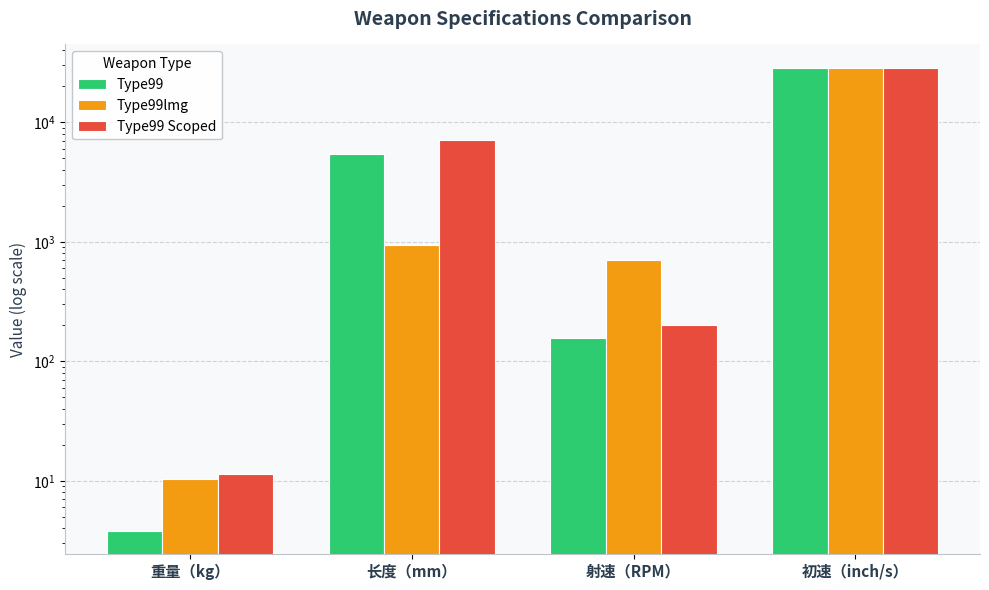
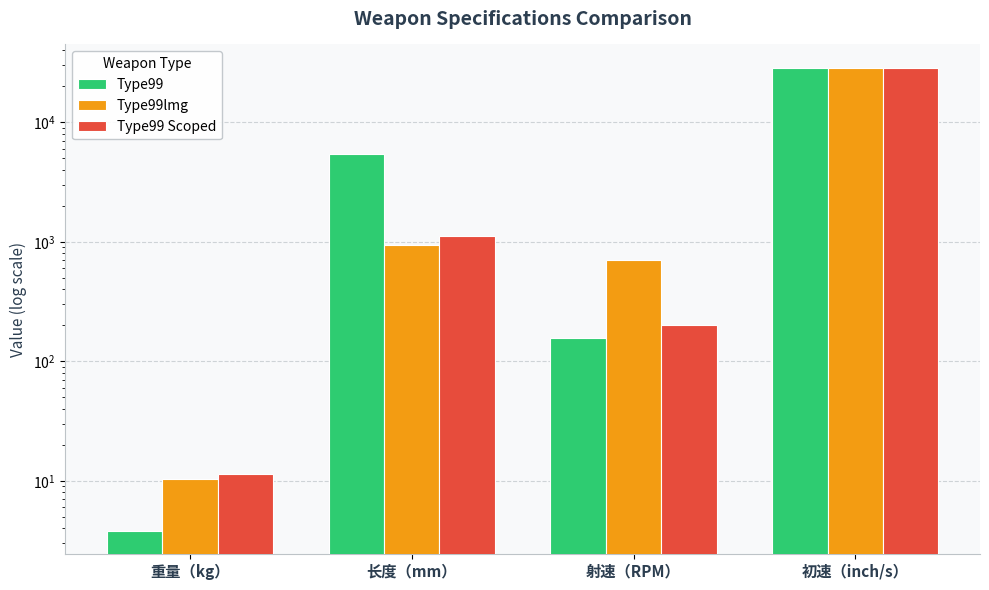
  {
    "Type99": {
      "重量（kg）": 3.8,
      "长度（mm）": 5000,
      "射速（RPM）": 160,
      "初速（inch/s）": 29000
    },
    "Type99lmg": {
      "重量（kg）": 10,
      "长度（mm）": 900,
      "射速（RPM）": 700,
      "初速（inch/s）": 29000
    },
    "Type99 Scoped": {
      "重量（kg）": 11,
-     "长度（mm）": 7000,
+     "长度（mm）": 1100,
      "射速（RPM）": 200,
      "初速（inch/s）": 29000
    }
  }
